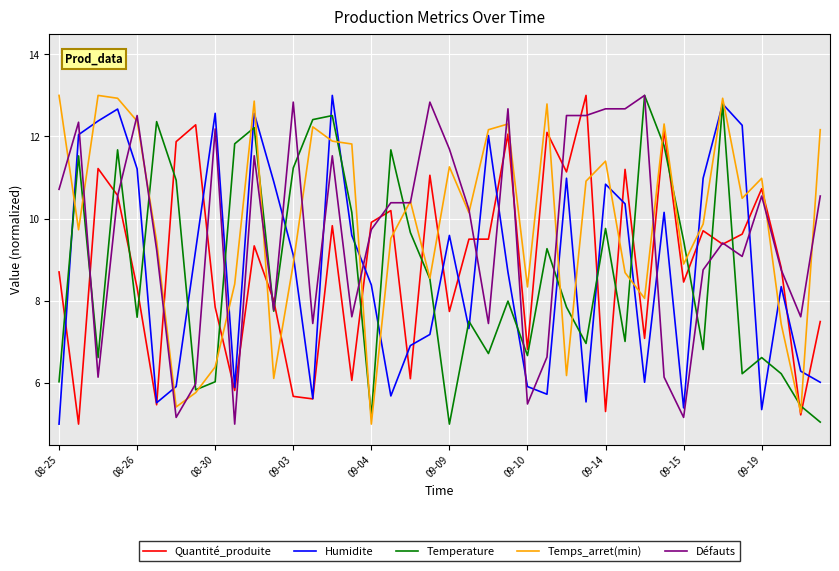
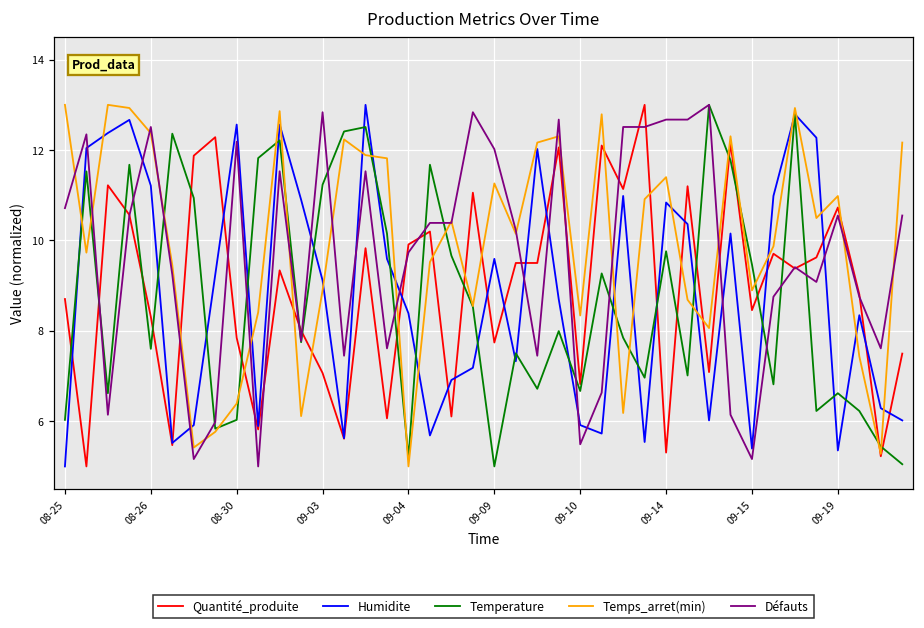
  {
    "Quantité_produite": {
      "08-25": 8.7,
      "08-26": 8.3,
      "08-30": 7.8,
-     "09-03": 5.7,
+     "09-03": 7.1,
      "09-04": 9.9,
      "09-09": 7.7,
      "09-10": 6.8,
      "09-14": 5.3,
      "09-15": 8.5,
      "09-19": 10.7
    },
    "Humidite": {
      "08-25": 5.0,
      "08-26": 11.2,
      "08-30": 12.6,
      "09-03": 9.1,
      "09-04": 8.4,
      "09-09": 9.6,
      "09-10": 5.9,
      "09-14": 10.8,
      "09-15": 5.4,
      "09-19": 5.4
    },
    "Temperature": {
      "08-25": 6.0,
      "08-26": 7.6,
      "08-30": 6.0,
      "09-03": 11.2,
      "09-04": 5.2,
      "09-09": 5.0,
      "09-10": 6.7,
      "09-14": 9.8,
      "09-15": 9.5,
      "09-19": 6.6
    },
    "Temps_arret(min)": {
      "08-25": 13.0,
      "08-26": 12.4,
      "08-30": 6.4,
      "09-03": 8.9,
      "09-04": 5.0,
      "09-09": 11.3,
      "09-10": 8.3,
      "09-14": 11.4,
      "09-15": 8.9,
      "09-19": 11.0
    },
    "Défauts": {
      "08-25": 10.7,
      "08-26": 12.5,
      "08-30": 12.2,
      "09-03": 12.8,
      "09-04": 9.7,
-     "09-09": 11.7,
+     "09-09": 12.0,
      "09-10": 5.5,
      "09-14": 12.7,
      "09-15": 5.2,
      "09-19": 10.6
    }
  }
